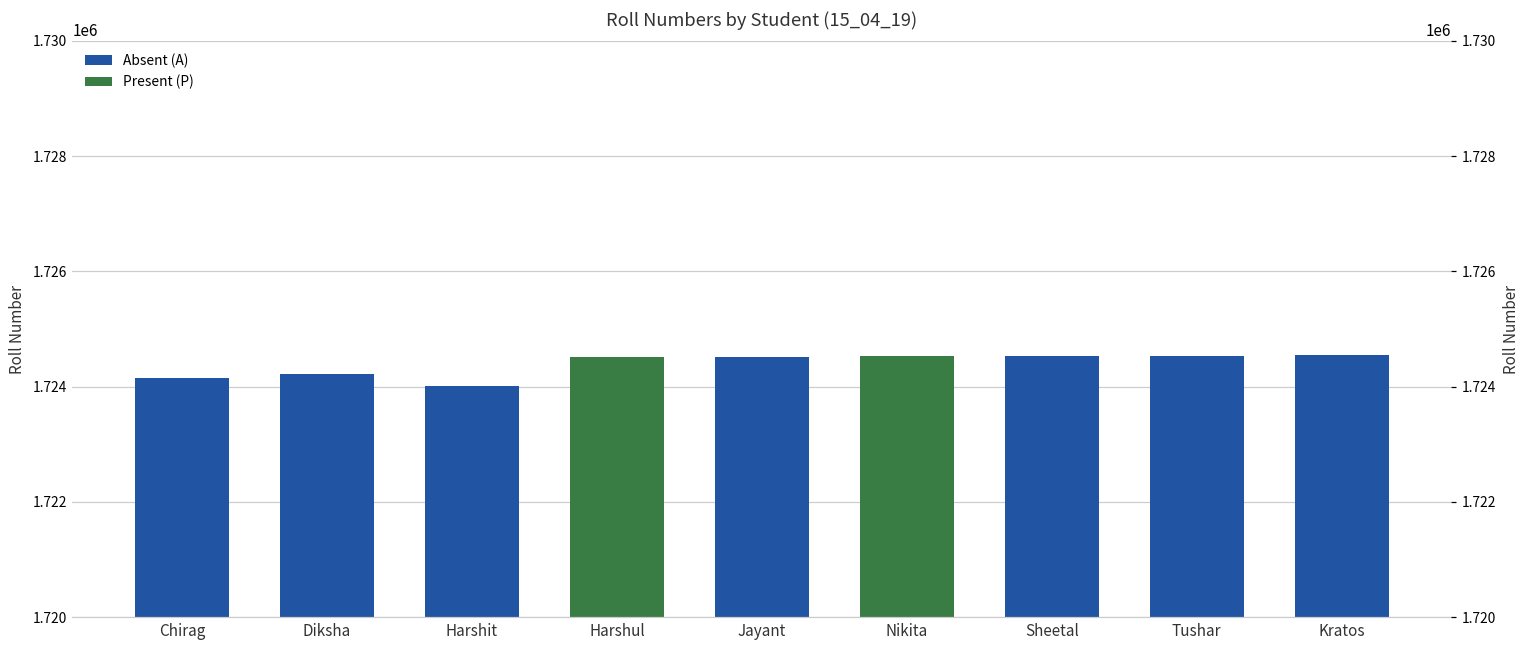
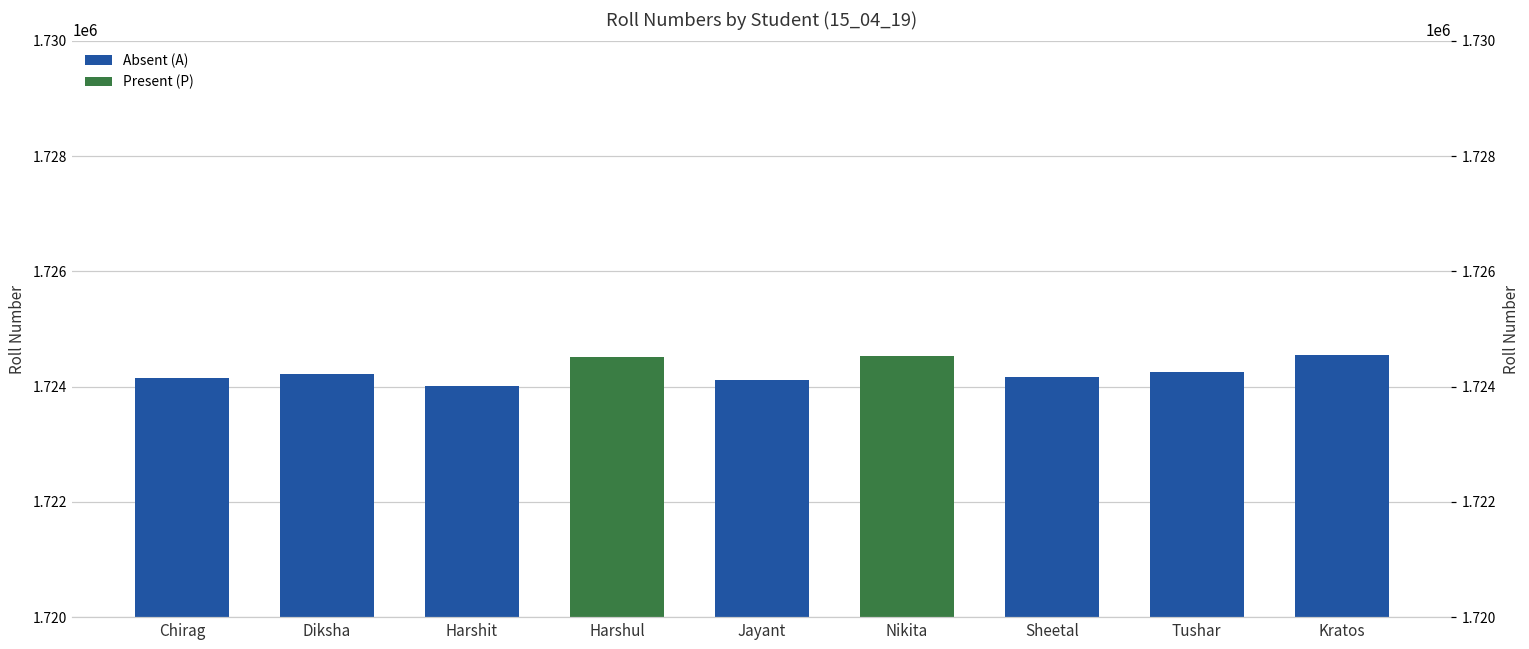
  {
    "Chirag": 1724200,
    "Diksha": 1724200,
    "Harshit": 1724000,
    "Harshul": 1724500,
-   "Jayant": 1724500,
+   "Jayant": 1724100,
    "Nikita": 1724500,
-   "Sheetal": 1724500,
-   "Tushar": 1724500,
+   "Sheetal": 1724200,
+   "Tushar": 1724300,
    "Kratos": 1724600
  }
